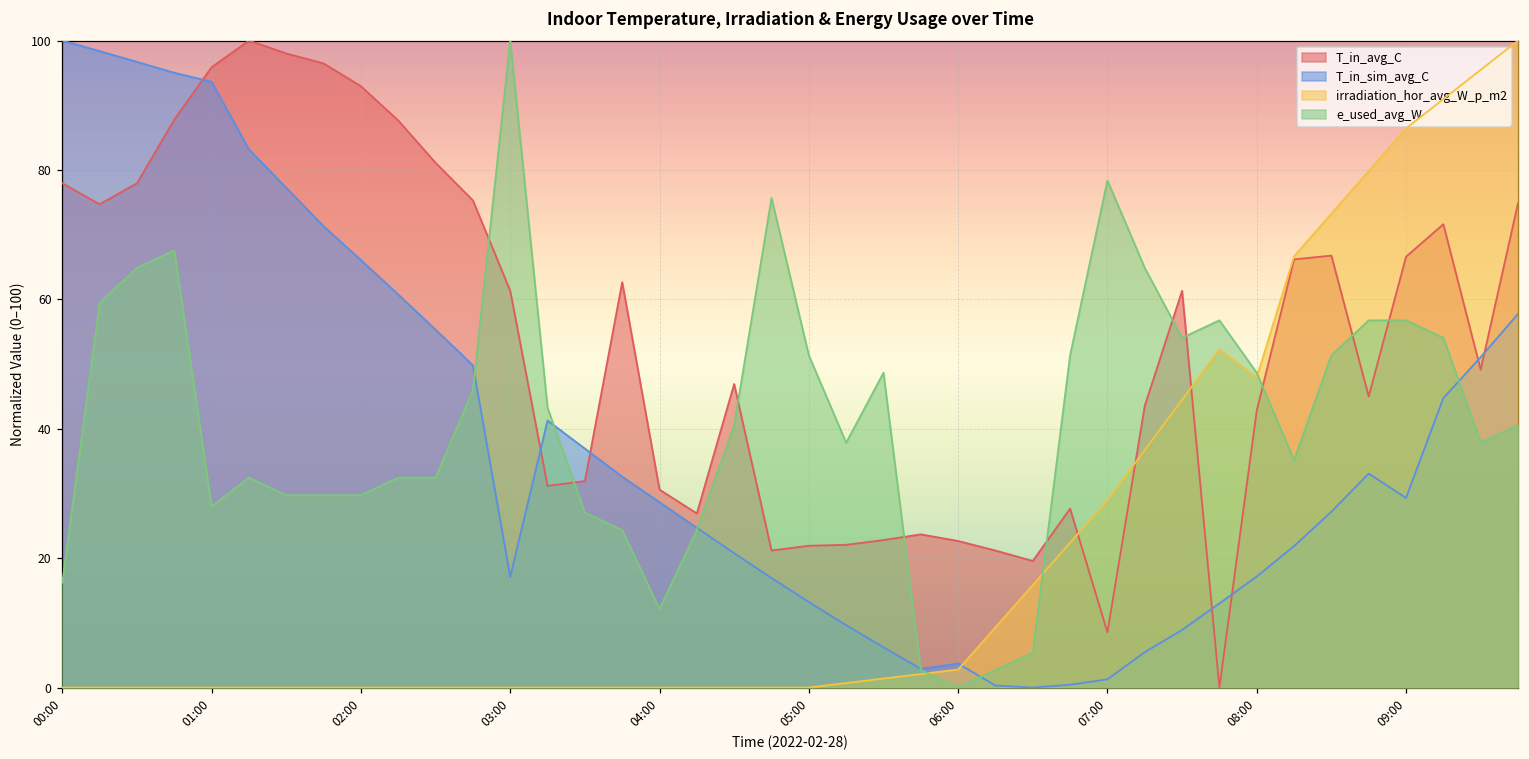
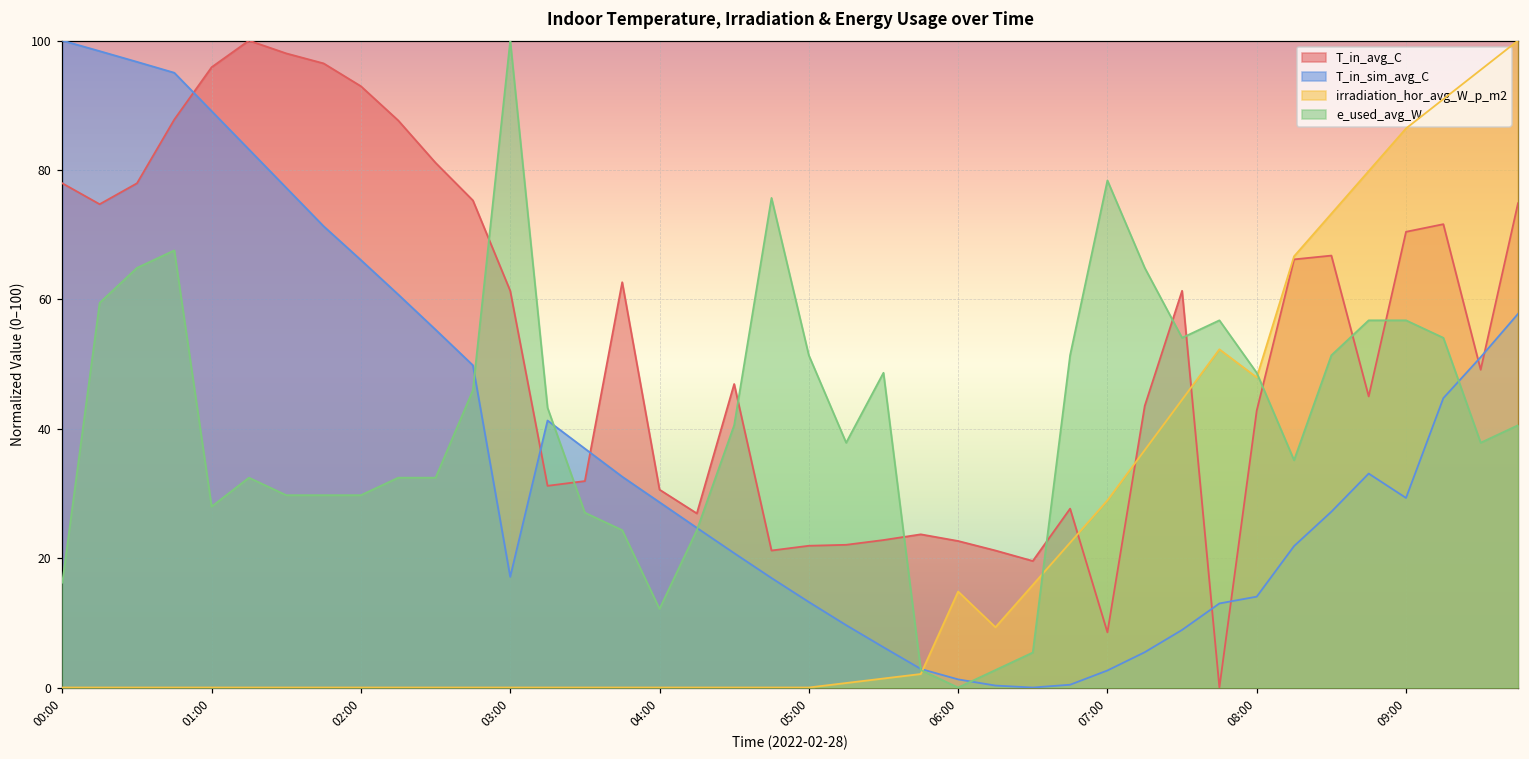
  {
    "T_in_avg_C": {
      "00:00": 78,
      "01:00": 96,
      "02:00": 93,
      "03:00": 61,
      "04:00": 31,
      "05:00": 22,
      "06:00": 23,
      "07:00": 9,
      "08:00": 43,
-     "09:00": 67
+     "09:00": 70
    },
    "T_in_sim_avg_C": {
      "00:00": 100,
-     "01:00": 94,
+     "01:00": 89,
      "02:00": 66,
      "03:00": 17,
      "04:00": 29,
      "05:00": 13,
-     "06:00": 4,
-     "07:00": 1,
-     "08:00": 17,
+     "06:00": 1,
+     "07:00": 3,
+     "08:00": 14,
      "09:00": 29
    },
    "irradiation_hor_avg_W_p_m2": {
      "00:00": 0,
      "01:00": 0,
      "02:00": 0,
      "03:00": 0,
      "04:00": 0,
      "05:00": 0,
-     "06:00": 3,
+     "06:00": 15,
      "07:00": 29,
      "08:00": 48,
      "09:00": 86
    },
    "e_used_avg_W": {
      "00:00": 16,
      "01:00": 28,
      "02:00": 30,
      "03:00": 100,
      "04:00": 12,
      "05:00": 51,
      "06:00": 0,
      "07:00": 78,
      "08:00": 49,
      "09:00": 57
    }
  }
